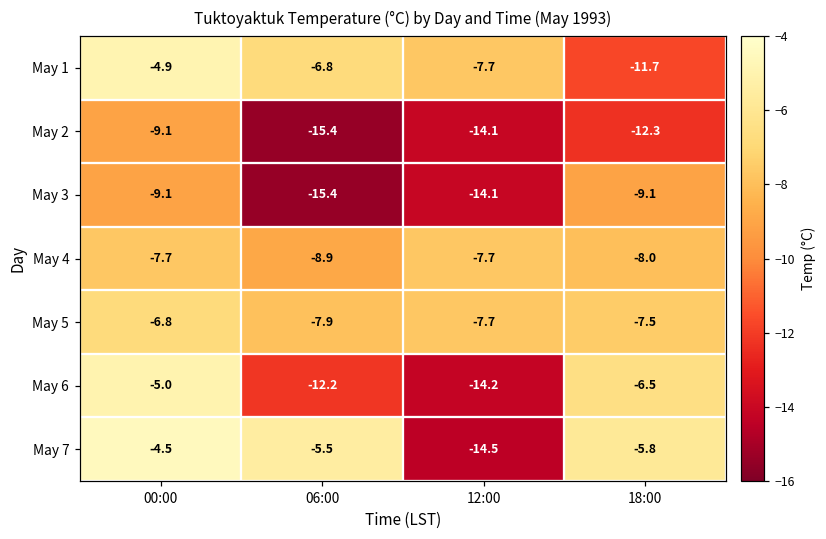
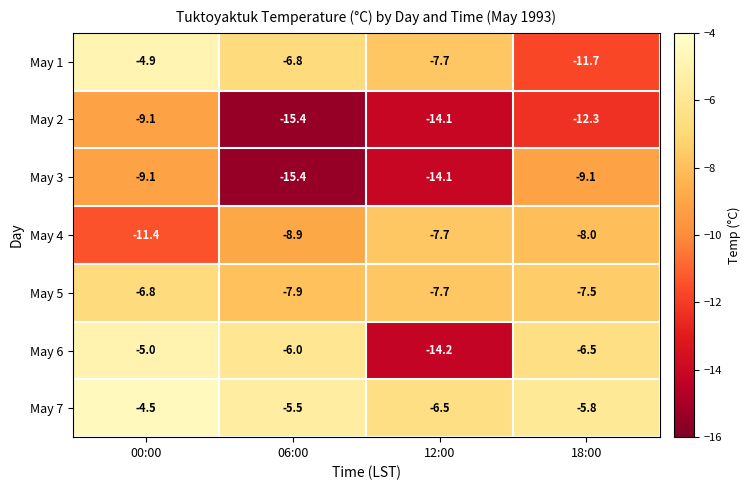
  {
    "May 1": {
      "00:00": -4.9,
      "06:00": -6.8,
      "12:00": -7.7,
      "18:00": -11.7
    },
    "May 2": {
      "00:00": -9.1,
      "06:00": -15.4,
      "12:00": -14.1,
      "18:00": -12.3
    },
    "May 3": {
      "00:00": -9.1,
      "06:00": -15.4,
      "12:00": -14.1,
      "18:00": -9.1
    },
    "May 4": {
-     "00:00": -7.7,
+     "00:00": -11.4,
      "06:00": -8.9,
      "12:00": -7.7,
      "18:00": -8.0
    },
    "May 5": {
      "00:00": -6.8,
      "06:00": -7.9,
      "12:00": -7.7,
      "18:00": -7.5
    },
    "May 6": {
      "00:00": -5.0,
-     "06:00": -12.2,
+     "06:00": -6.0,
      "12:00": -14.2,
      "18:00": -6.5
    },
    "May 7": {
      "00:00": -4.5,
      "06:00": -5.5,
-     "12:00": -14.5,
+     "12:00": -6.5,
      "18:00": -5.8
    }
  }
